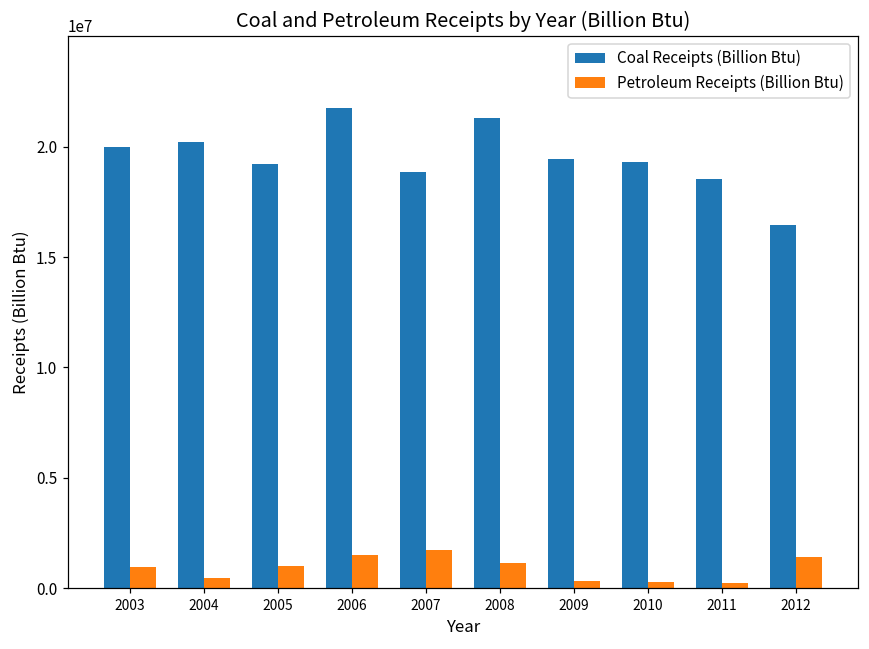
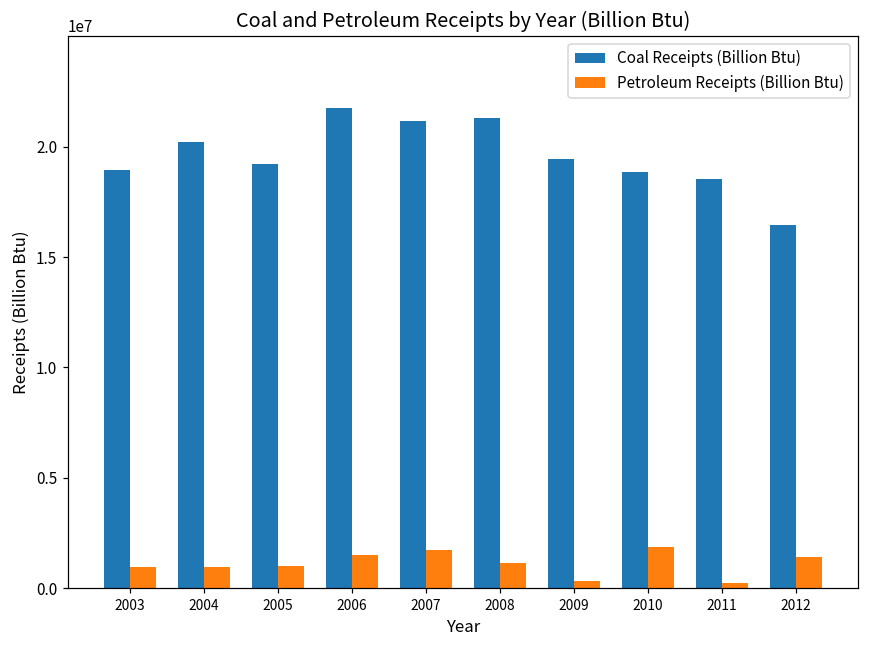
  {
    "Coal Receipts (Billion Btu)": {
-     "2003": 20000000,
+     "2003": 18900000,
      "2004": 20200000,
      "2005": 19200000,
      "2006": 21700000,
-     "2007": 18900000,
+     "2007": 21200000,
      "2008": 21300000,
      "2009": 19400000,
-     "2010": 19300000,
+     "2010": 18800000,
      "2011": 18500000,
      "2012": 16500000
    },
    "Petroleum Receipts (Billion Btu)": {
      "2003": 1000000,
-     "2004": 500000,
+     "2004": 1000000,
      "2005": 1000000,
      "2006": 1500000,
      "2007": 1700000,
      "2008": 1100000,
      "2009": 300000,
-     "2010": 300000,
+     "2010": 1900000,
      "2011": 200000,
      "2012": 1400000
    }
  }
